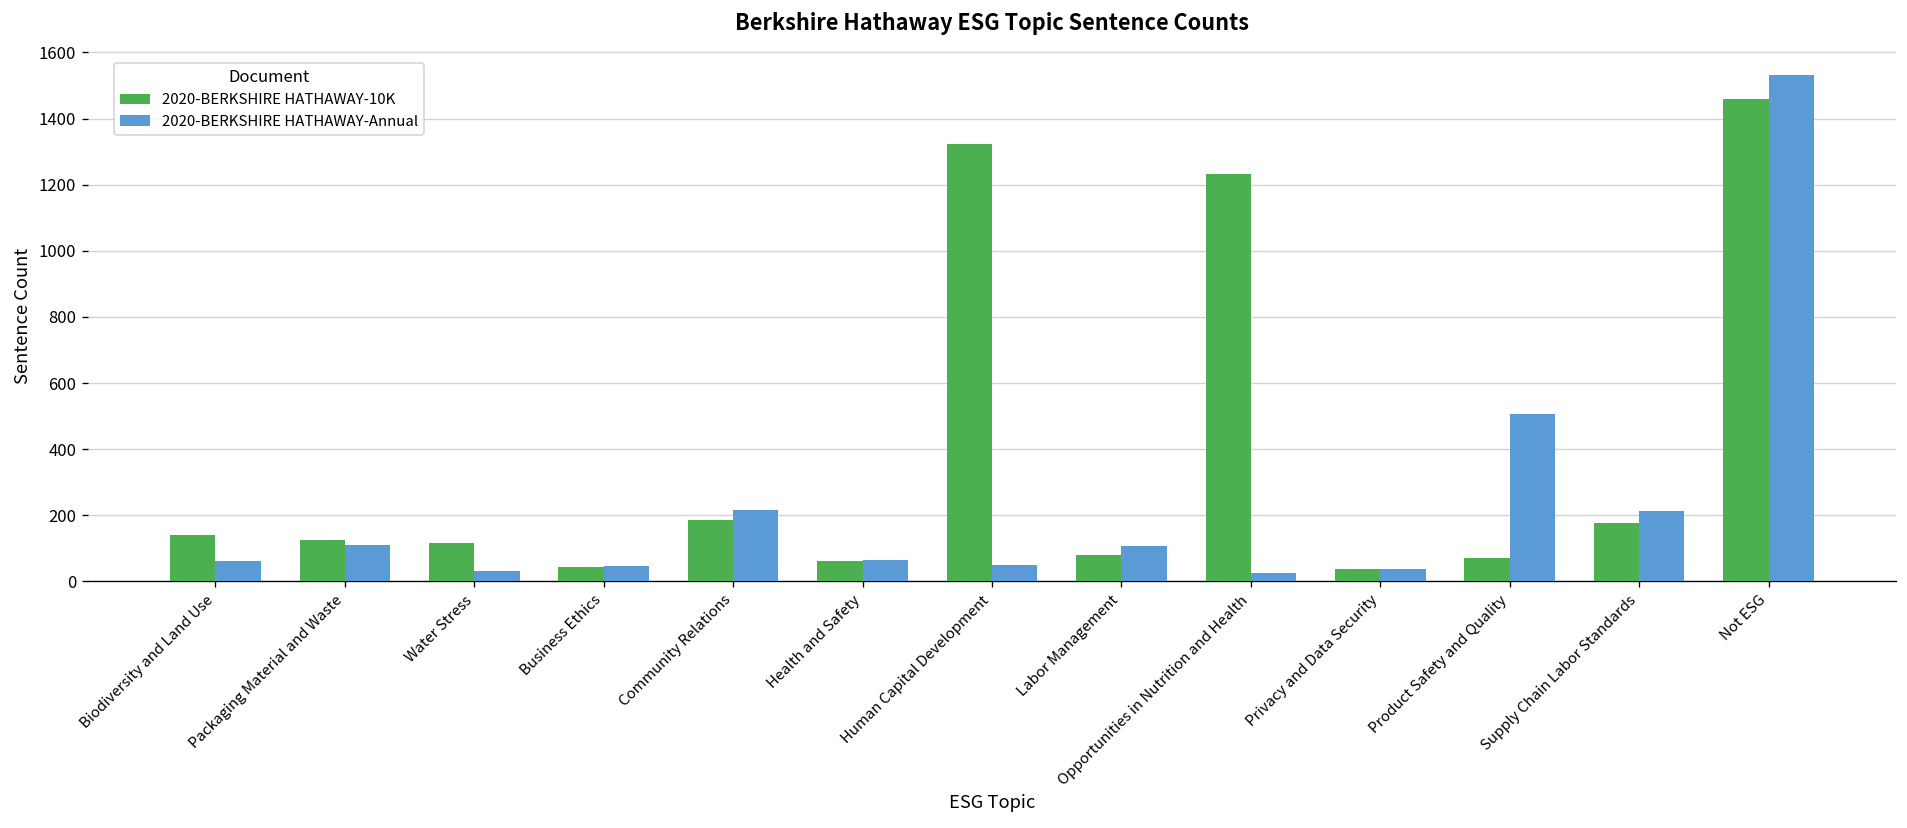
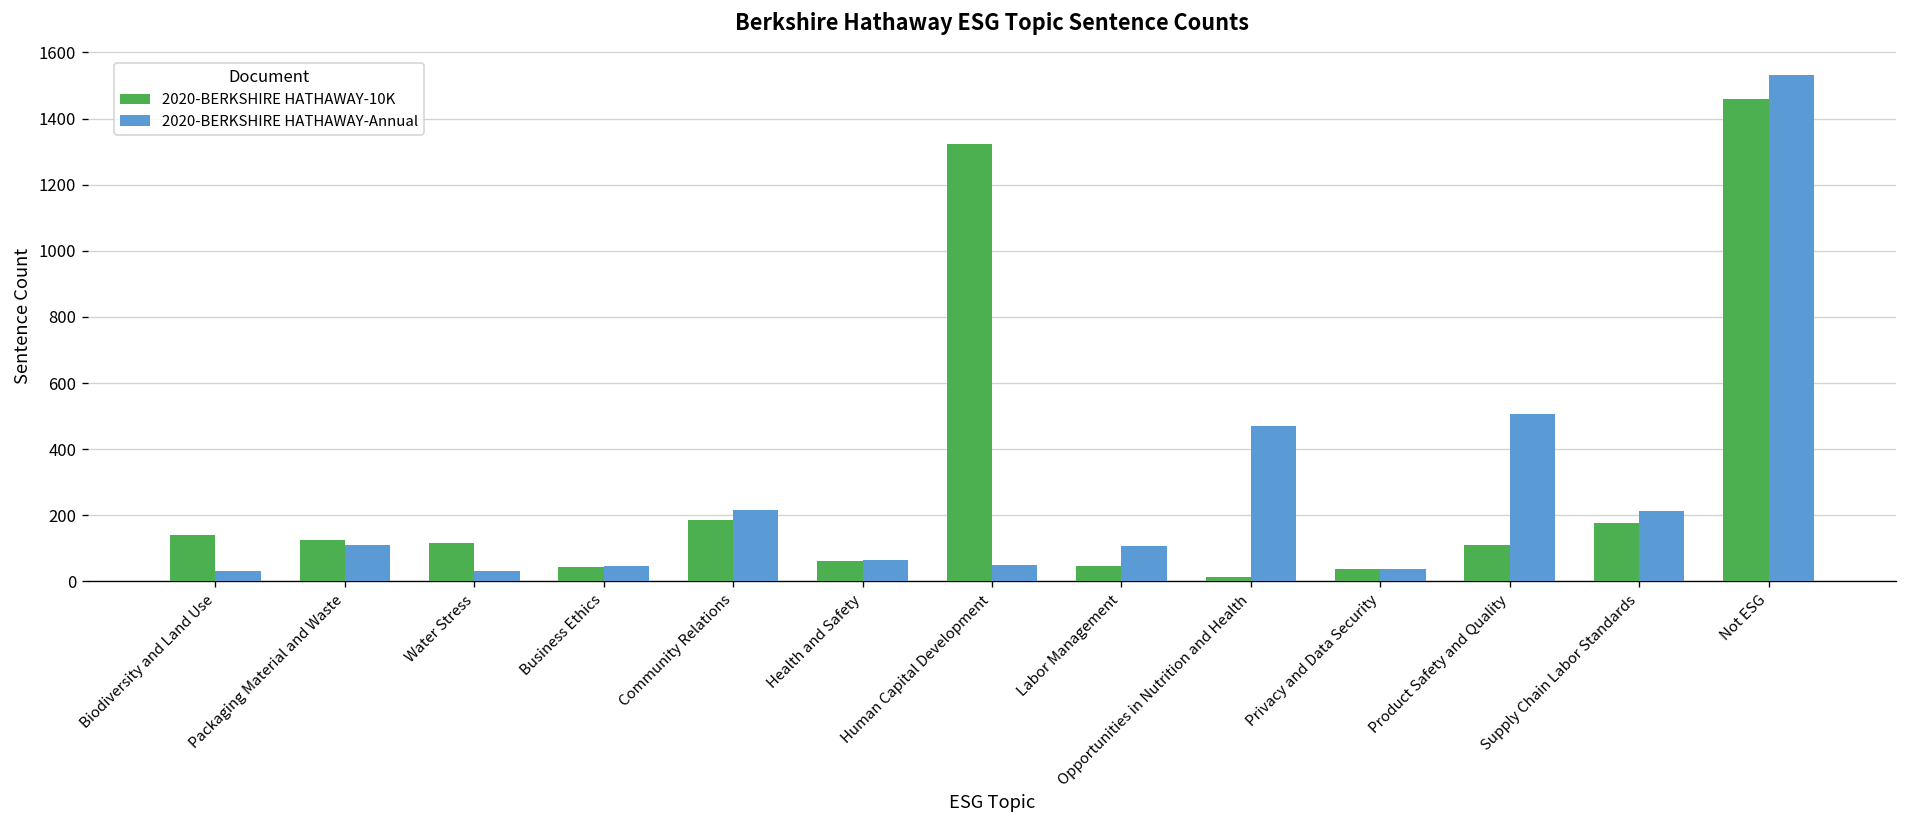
  {
    "2020-BERKSHIRE HATHAWAY-10K": {
      "Biodiversity and Land Use": 140,
      "Packaging Material and Waste": 120,
      "Water Stress": 120,
      "Business Ethics": 40,
      "Community Relations": 190,
      "Health and Safety": 60,
      "Human Capital Development": 1320,
-     "Labor Management": 80,
-     "Opportunities in Nutrition and Health": 1230,
+     "Labor Management": 50,
+     "Opportunities in Nutrition and Health": 10,
      "Privacy and Data Security": 40,
-     "Product Safety and Quality": 70,
+     "Product Safety and Quality": 110,
      "Supply Chain Labor Standards": 180,
      "Not ESG": 1460
    },
    "2020-BERKSHIRE HATHAWAY-Annual": {
-     "Biodiversity and Land Use": 60,
+     "Biodiversity and Land Use": 30,
      "Packaging Material and Waste": 110,
      "Water Stress": 30,
      "Business Ethics": 50,
      "Community Relations": 220,
      "Health and Safety": 60,
      "Human Capital Development": 50,
      "Labor Management": 110,
-     "Opportunities in Nutrition and Health": 30,
+     "Opportunities in Nutrition and Health": 470,
      "Privacy and Data Security": 40,
      "Product Safety and Quality": 510,
      "Supply Chain Labor Standards": 210,
      "Not ESG": 1530
    }
  }
